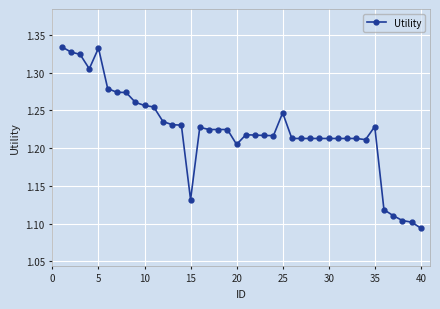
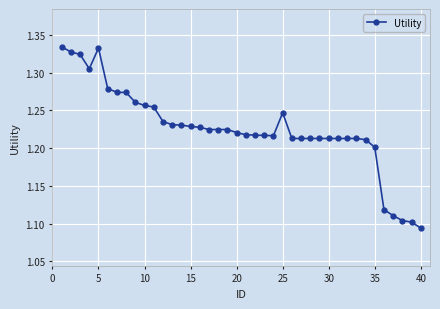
  {
    "5": 1.33,
    "10": 1.26,
-   "15": 1.13,
-   "20": 1.20,
+   "15": 1.23,
+   "20": 1.22,
    "25": 1.25,
    "30": 1.21,
-   "35": 1.23,
+   "35": 1.20,
    "40": 1.09
  }
